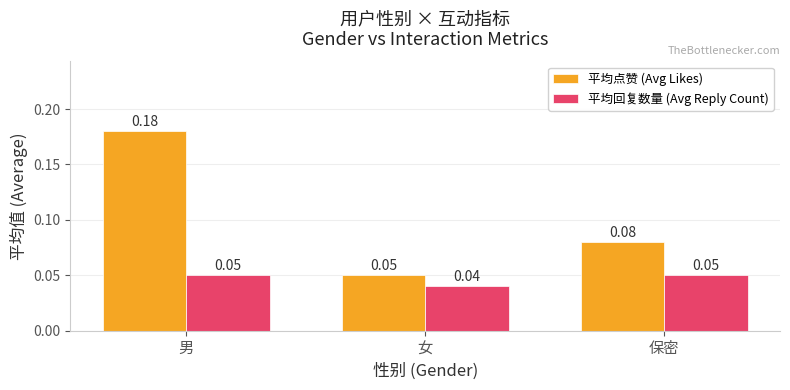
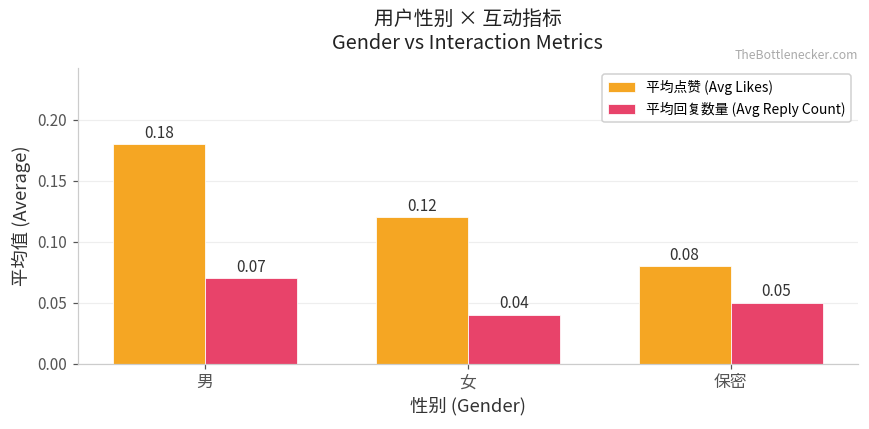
  {
    "平均点赞 (Avg Likes)": {
      "男": 0.18,
-     "女": 0.05,
+     "女": 0.12,
      "保密": 0.08
    },
    "平均回复数量 (Avg Reply Count)": {
-     "男": 0.05,
+     "男": 0.07,
      "女": 0.04,
      "保密": 0.05
    }
  }
